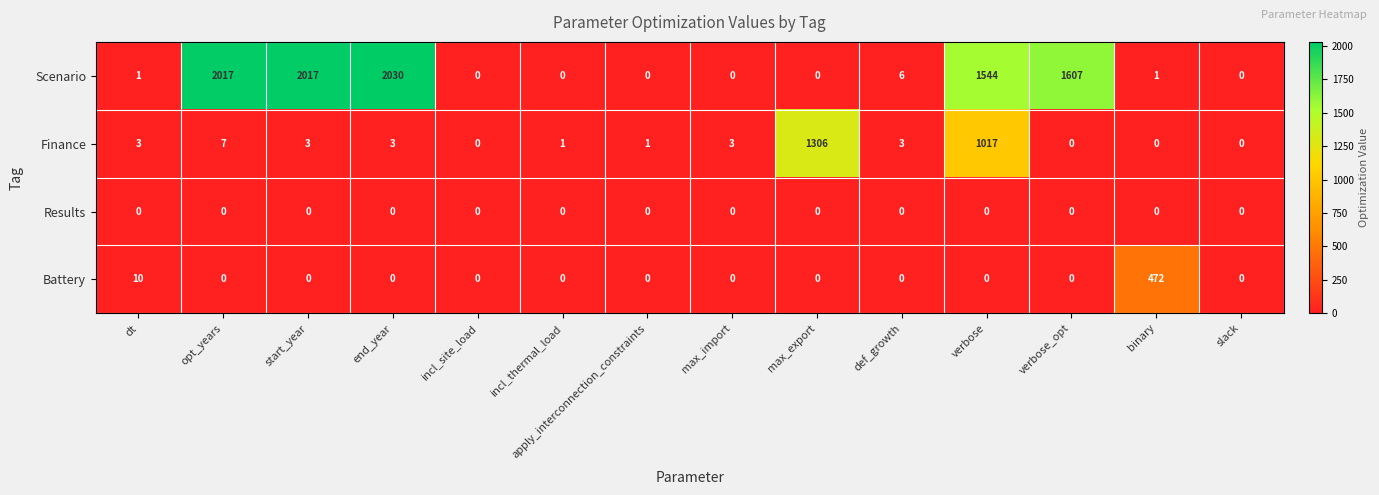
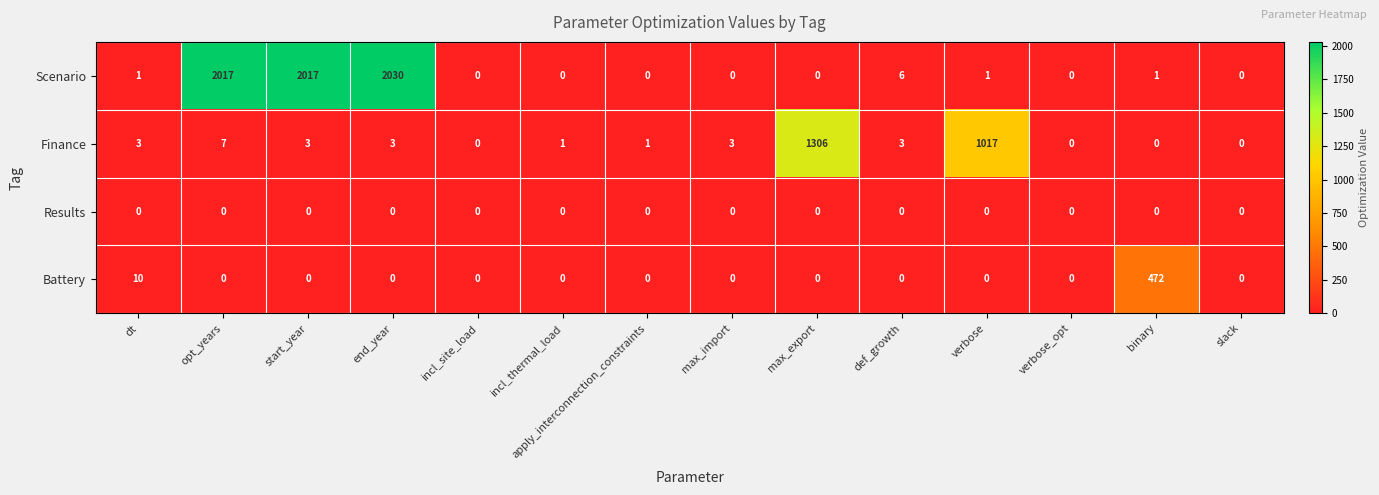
  {
    "Scenario": {
      "dt": 1,
      "opt_years": 2017,
      "start_year": 2017,
      "end_year": 2030,
      "incl_site_load": 0,
      "incl_thermal_load": 0,
      "apply_interconnection_constraints": 0,
      "max_import": 0,
      "max_export": 0,
      "def_growth": 6,
-     "verbose": 1544,
-     "verbose_opt": 1607,
+     "verbose": 1,
+     "verbose_opt": 0,
      "binary": 1,
      "slack": 0
    },
    "Finance": {
      "dt": 3,
      "opt_years": 7,
      "start_year": 3,
      "end_year": 3,
      "incl_site_load": 0,
      "incl_thermal_load": 1,
      "apply_interconnection_constraints": 1,
      "max_import": 3,
      "max_export": 1306,
      "def_growth": 3,
      "verbose": 1017,
      "verbose_opt": 0,
      "binary": 0,
      "slack": 0
    },
    "Results": {
      "dt": 0,
      "opt_years": 0,
      "start_year": 0,
      "end_year": 0,
      "incl_site_load": 0,
      "incl_thermal_load": 0,
      "apply_interconnection_constraints": 0,
      "max_import": 0,
      "max_export": 0,
      "def_growth": 0,
      "verbose": 0,
      "verbose_opt": 0,
      "binary": 0,
      "slack": 0
    },
    "Battery": {
      "dt": 10,
      "opt_years": 0,
      "start_year": 0,
      "end_year": 0,
      "incl_site_load": 0,
      "incl_thermal_load": 0,
      "apply_interconnection_constraints": 0,
      "max_import": 0,
      "max_export": 0,
      "def_growth": 0,
      "verbose": 0,
      "verbose_opt": 0,
      "binary": 472,
      "slack": 0
    }
  }
